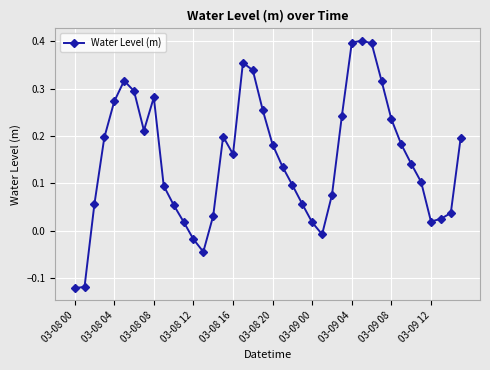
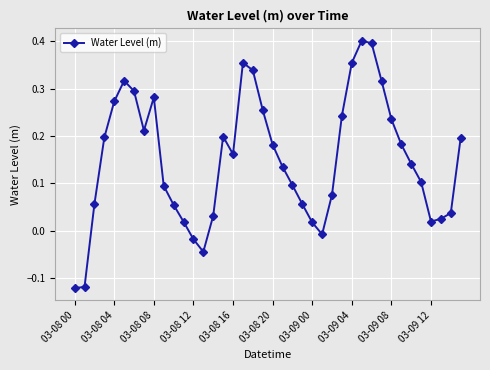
  {
    "03-08 00": -0.12,
    "03-08 04": 0.27,
    "03-08 08": 0.28,
    "03-08 12": -0.02,
    "03-08 16": 0.16,
    "03-08 20": 0.18,
    "03-09 00": 0.02,
-   "03-09 04": 0.40,
+   "03-09 04": 0.35,
    "03-09 08": 0.24,
    "03-09 12": 0.02
  }
